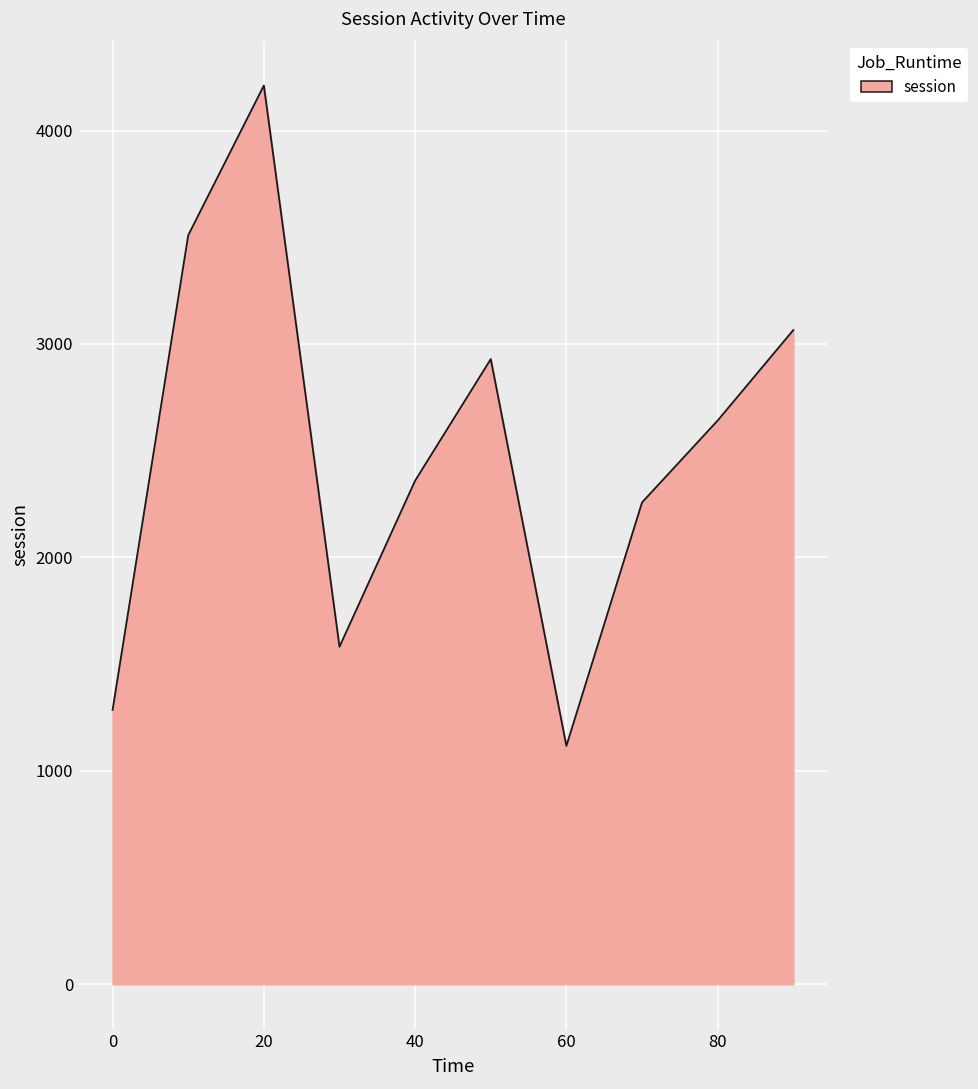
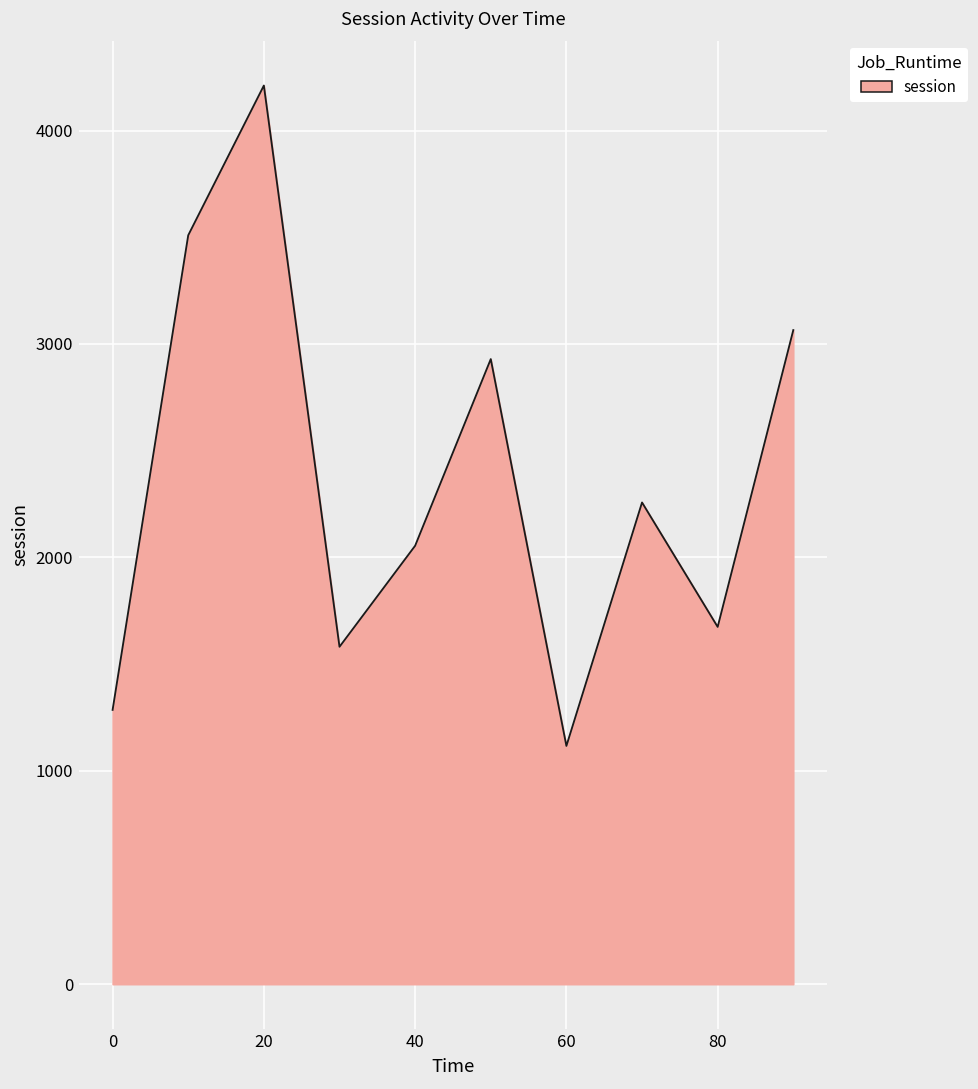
  {
    "0": 1290,
    "20": 4210,
-   "40": 2360,
+   "40": 2050,
    "60": 1120,
-   "80": 2640
+   "80": 1670
  }
